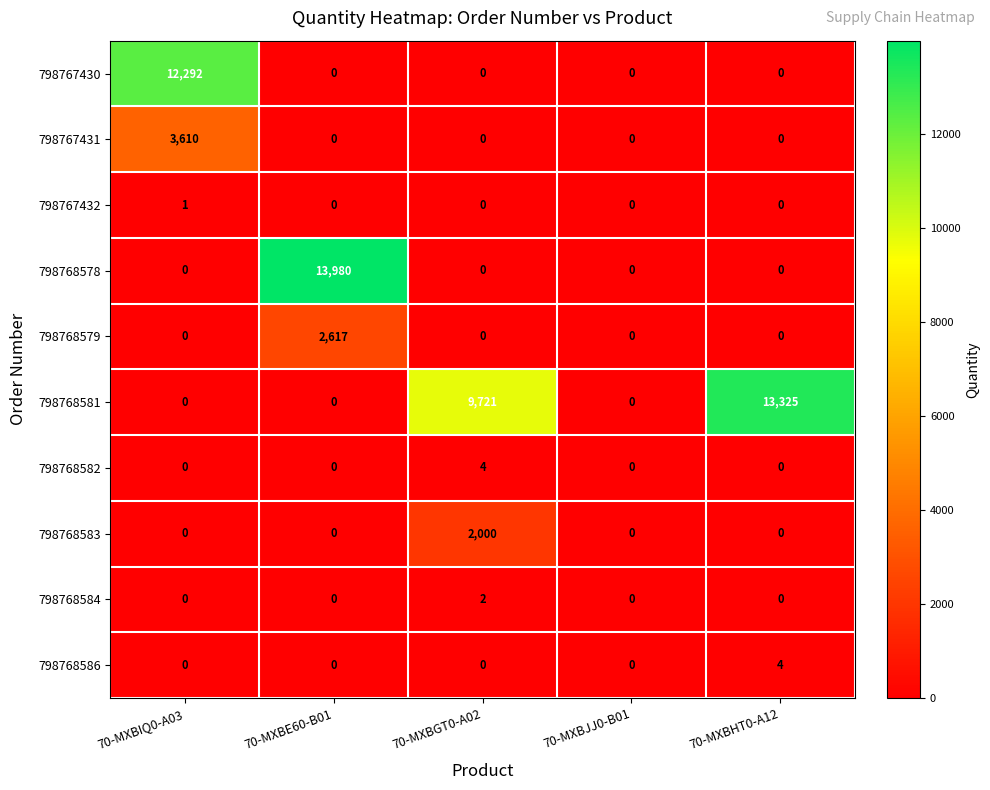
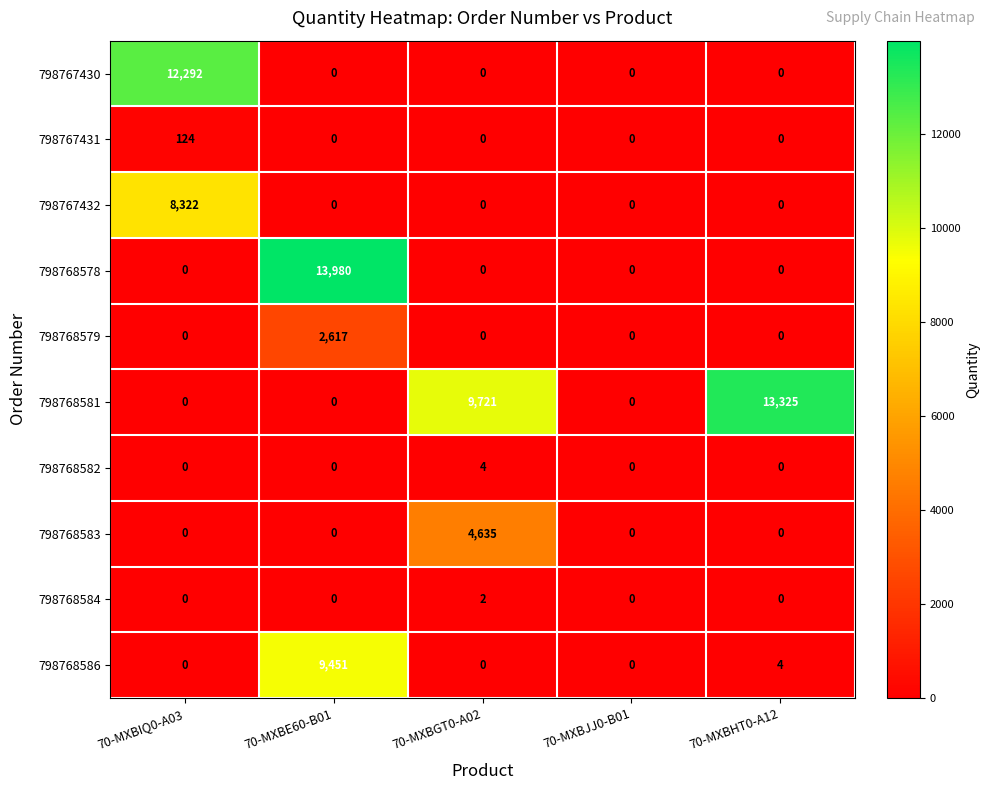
  {
    "798767430": {
      "70-MXBIQ0-A03": "12,292",
      "70-MXBE60-B01": "0",
      "70-MXBGT0-A02": "0",
      "70-MXBJJ0-B01": "0",
      "70-MXBHT0-A12": "0"
    },
    "798767431": {
-     "70-MXBIQ0-A03": "3,610",
+     "70-MXBIQ0-A03": "124",
      "70-MXBE60-B01": "0",
      "70-MXBGT0-A02": "0",
      "70-MXBJJ0-B01": "0",
      "70-MXBHT0-A12": "0"
    },
    "798767432": {
-     "70-MXBIQ0-A03": "1",
+     "70-MXBIQ0-A03": "8,322",
      "70-MXBE60-B01": "0",
      "70-MXBGT0-A02": "0",
      "70-MXBJJ0-B01": "0",
      "70-MXBHT0-A12": "0"
    },
    "798768578": {
      "70-MXBIQ0-A03": "0",
      "70-MXBE60-B01": "13,980",
      "70-MXBGT0-A02": "0",
      "70-MXBJJ0-B01": "0",
      "70-MXBHT0-A12": "0"
    },
    "798768579": {
      "70-MXBIQ0-A03": "0",
      "70-MXBE60-B01": "2,617",
      "70-MXBGT0-A02": "0",
      "70-MXBJJ0-B01": "0",
      "70-MXBHT0-A12": "0"
    },
    "798768581": {
      "70-MXBIQ0-A03": "0",
      "70-MXBE60-B01": "0",
      "70-MXBGT0-A02": "9,721",
      "70-MXBJJ0-B01": "0",
      "70-MXBHT0-A12": "13,325"
    },
    "798768582": {
      "70-MXBIQ0-A03": "0",
      "70-MXBE60-B01": "0",
      "70-MXBGT0-A02": "4",
      "70-MXBJJ0-B01": "0",
      "70-MXBHT0-A12": "0"
    },
    "798768583": {
      "70-MXBIQ0-A03": "0",
      "70-MXBE60-B01": "0",
-     "70-MXBGT0-A02": "2,000",
+     "70-MXBGT0-A02": "4,635",
      "70-MXBJJ0-B01": "0",
      "70-MXBHT0-A12": "0"
    },
    "798768584": {
      "70-MXBIQ0-A03": "0",
      "70-MXBE60-B01": "0",
      "70-MXBGT0-A02": "2",
      "70-MXBJJ0-B01": "0",
      "70-MXBHT0-A12": "0"
    },
    "798768586": {
      "70-MXBIQ0-A03": "0",
-     "70-MXBE60-B01": "0",
+     "70-MXBE60-B01": "9,451",
      "70-MXBGT0-A02": "0",
      "70-MXBJJ0-B01": "0",
      "70-MXBHT0-A12": "4"
    }
  }
